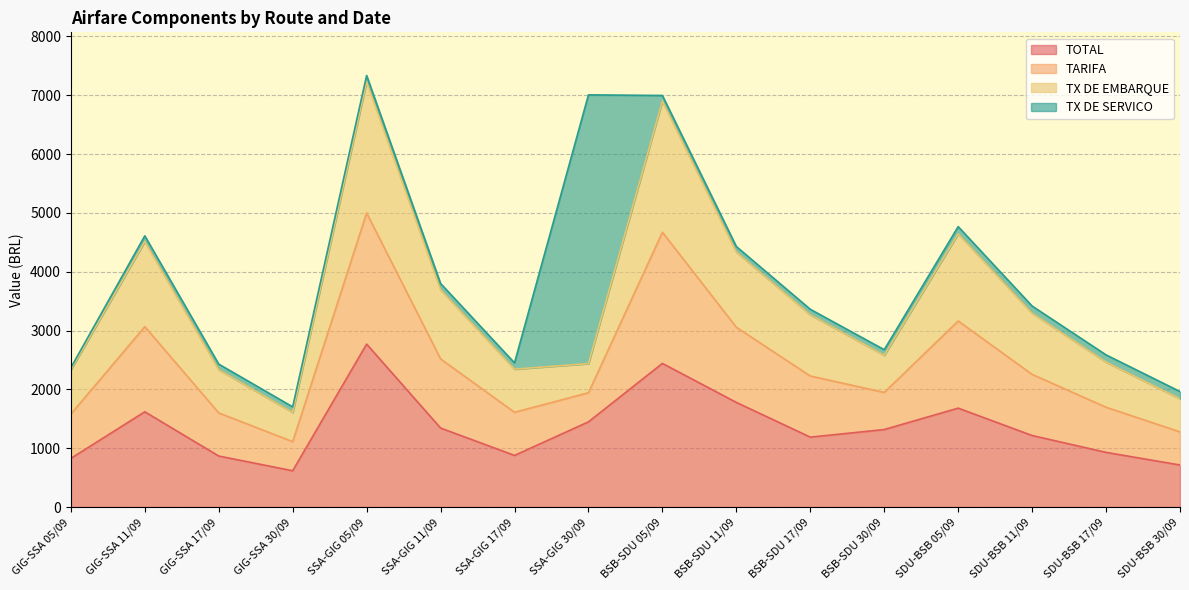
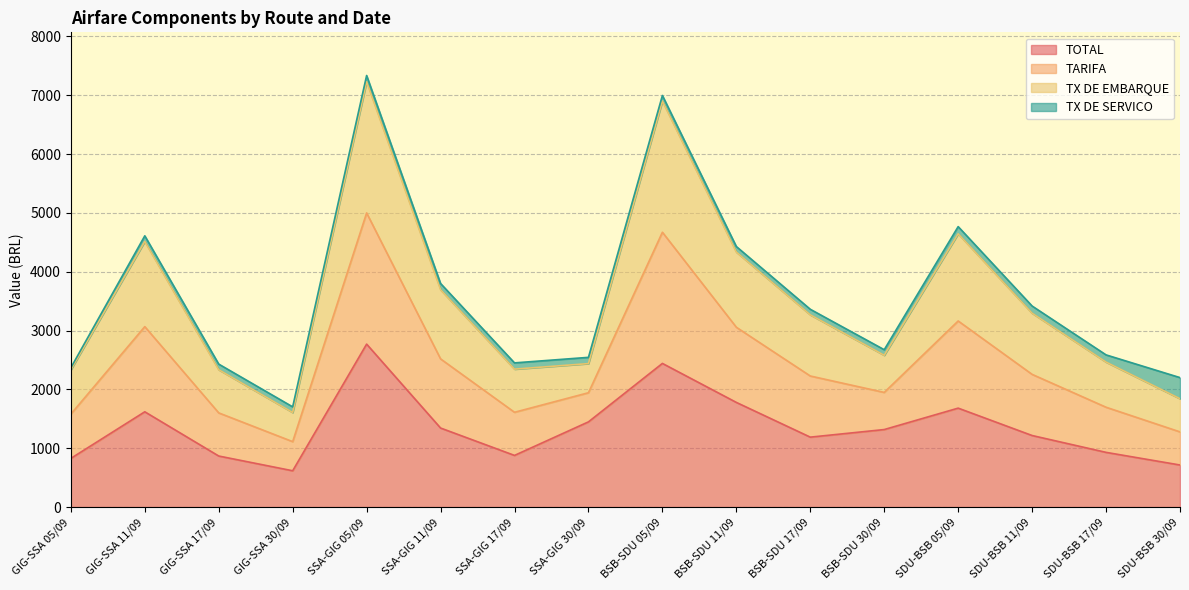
  {
    "TOTAL": {
      "GIG-SSA 05/09": 800,
      "GIG-SSA 11/09": 1600,
      "GIG-SSA 17/09": 900,
      "GIG-SSA 30/09": 600,
      "SSA-GIG 05/09": 2800,
      "SSA-GIG 11/09": 1300,
      "SSA-GIG 17/09": 900,
      "SSA-GIG 30/09": 1400,
      "BSB-SDU 05/09": 2400,
      "BSB-SDU 11/09": 1800,
      "BSB-SDU 17/09": 1200,
      "BSB-SDU 30/09": 1300,
      "SDU-BSB 05/09": 1700,
      "SDU-BSB 11/09": 1200,
      "SDU-BSB 17/09": 900,
      "SDU-BSB 30/09": 700
    },
    "TX DE SERVICO": {
      "GIG-SSA 11/09": 100,
      "GIG-SSA 17/09": 100,
      "GIG-SSA 30/09": 100,
      "SSA-GIG 05/09": 100,
      "SSA-GIG 11/09": 100,
      "SSA-GIG 17/09": 100,
-     "SSA-GIG 30/09": 4600,
+     "SSA-GIG 30/09": 100,
      "BSB-SDU 05/09": 100,
      "BSB-SDU 11/09": 100,
      "BSB-SDU 17/09": 100,
      "BSB-SDU 30/09": 100,
      "SDU-BSB 05/09": 100,
      "SDU-BSB 11/09": 100,
      "SDU-BSB 17/09": 100,
-     "SDU-BSB 30/09": 100
+     "SDU-BSB 30/09": 400
    }
  }
